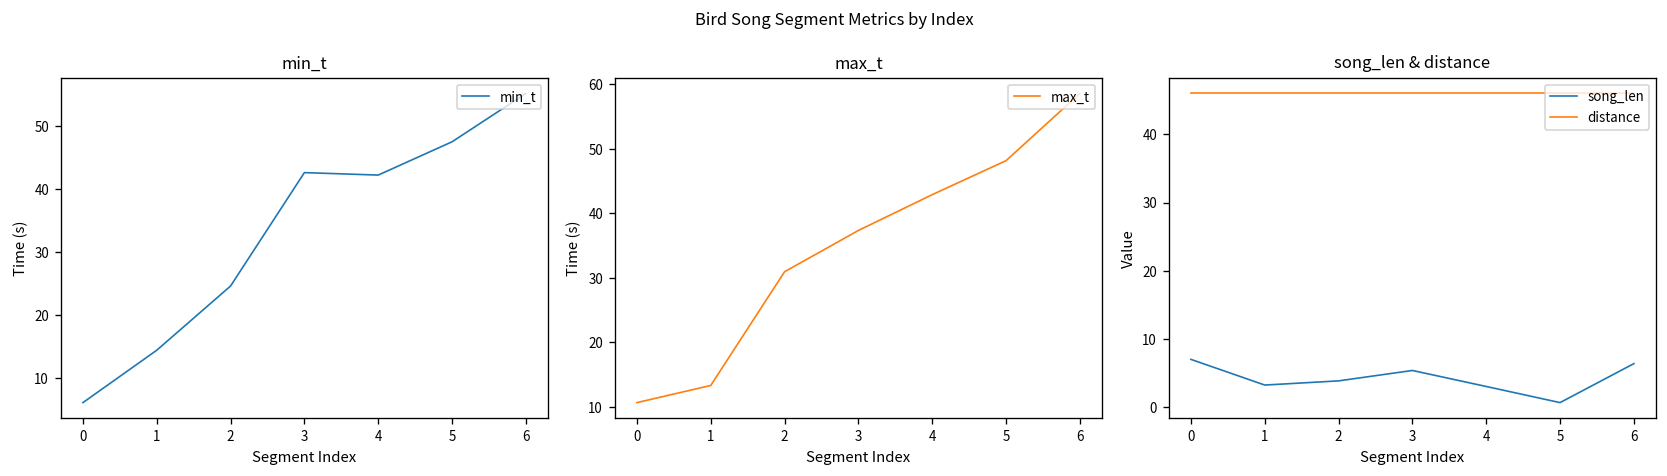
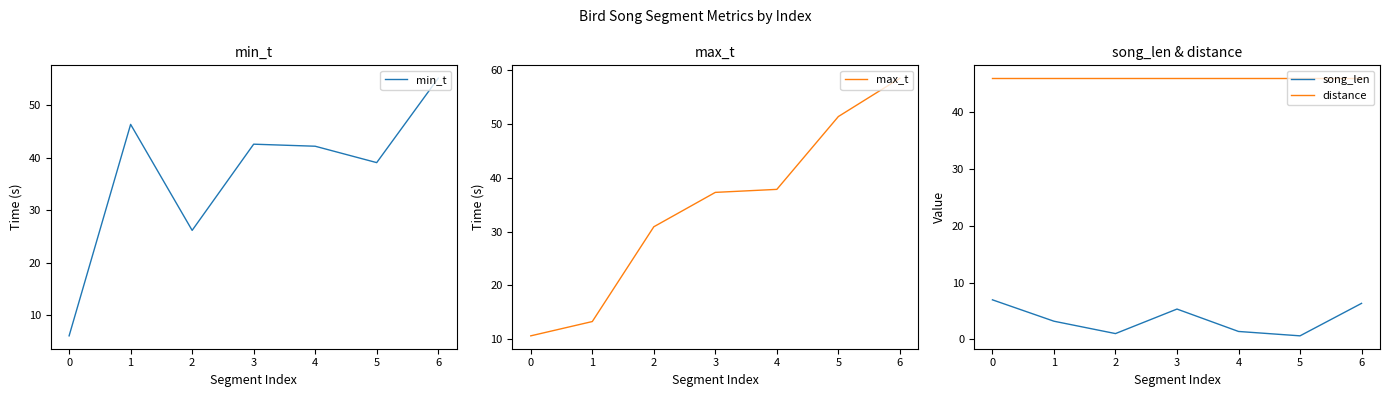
  {
    "min_t": {
      "0": 6,
-     "1": 14,
-     "2": 25,
+     "1": 46,
+     "2": 26,
      "3": 43,
      "4": 42,
-     "5": 47
+     "5": 39
    },
    "max_t": {
      "0": 11,
      "1": 13,
      "2": 31,
      "3": 37,
-     "4": 43,
-     "5": 48
+     "4": 38,
+     "5": 51
    },
    "song_len & distance": {
      "song_len": {
        "0": 7,
        "1": 3,
-       "2": 4,
+       "2": 1,
        "3": 5,
-       "4": 3,
+       "4": 1,
        "5": 1,
        "6": 6
      },
      "distance": {
        "0": 46,
        "1": 46,
        "2": 46,
        "3": 46,
        "4": 46
      }
    }
  }
